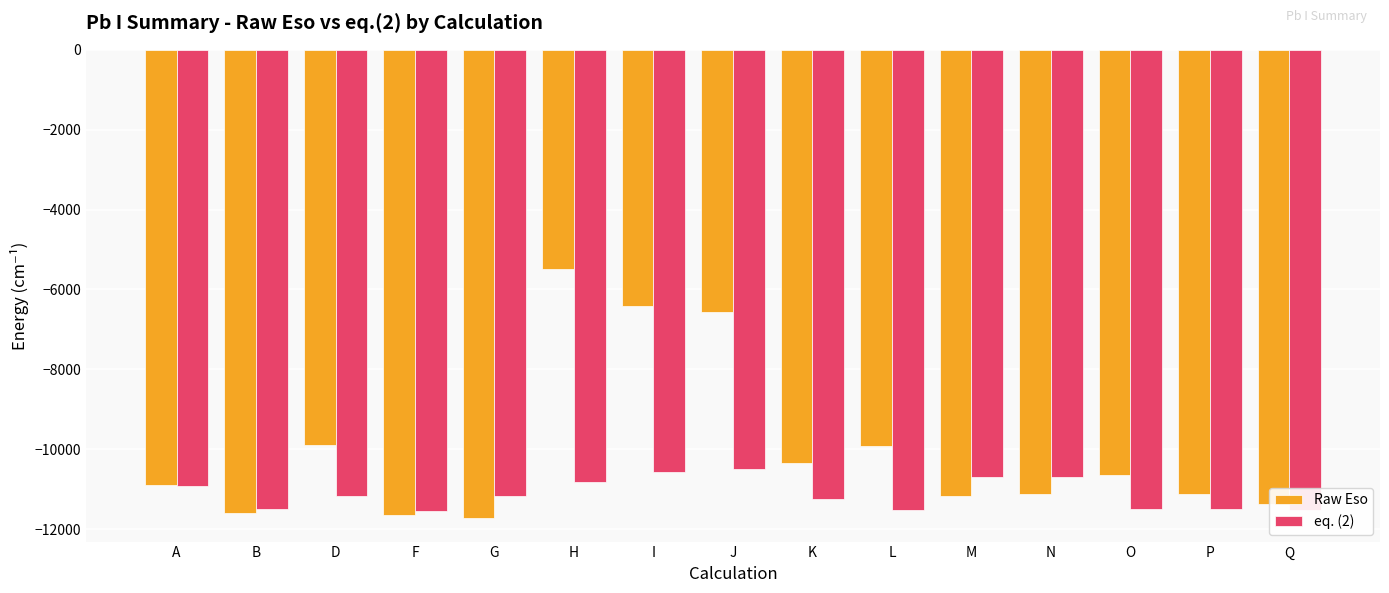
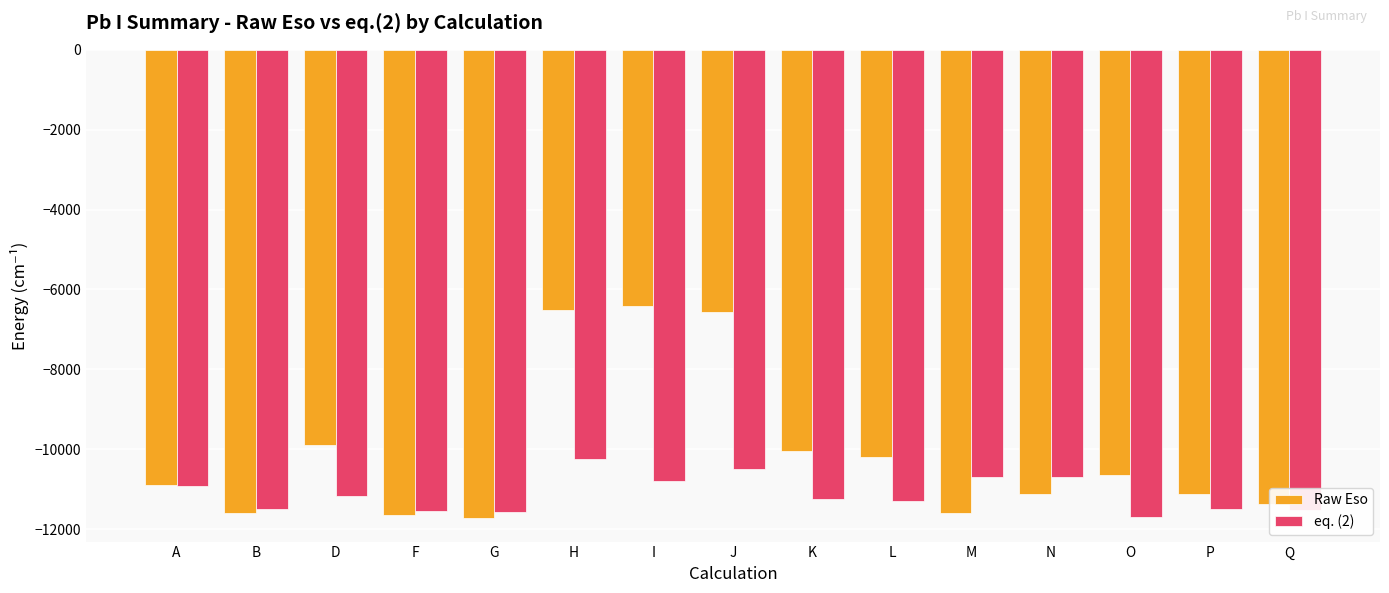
  {
    "Raw Eso": {
      "A": -10900,
      "B": -11600,
      "D": -9900,
      "F": -11600,
      "G": -11700,
-     "H": -5500,
+     "H": -6500,
      "I": -6400,
      "J": -6600,
-     "K": -10300,
-     "L": -9900,
-     "M": -11200,
+     "K": -10000,
+     "L": -10200,
+     "M": -11600,
      "N": -11100,
      "O": -10600,
      "P": -11100
    },
    "eq. (2)": {
      "A": -10900,
      "B": -11500,
      "D": -11200,
      "F": -11600,
-     "G": -11200,
-     "H": -10800,
-     "I": -10600,
+     "G": -11600,
+     "H": -10200,
+     "I": -10800,
      "J": -10500,
      "K": -11200,
-     "L": -11500,
+     "L": -11300,
      "M": -10700,
      "N": -10700,
-     "O": -11500,
+     "O": -11700,
      "P": -11500
    }
  }
